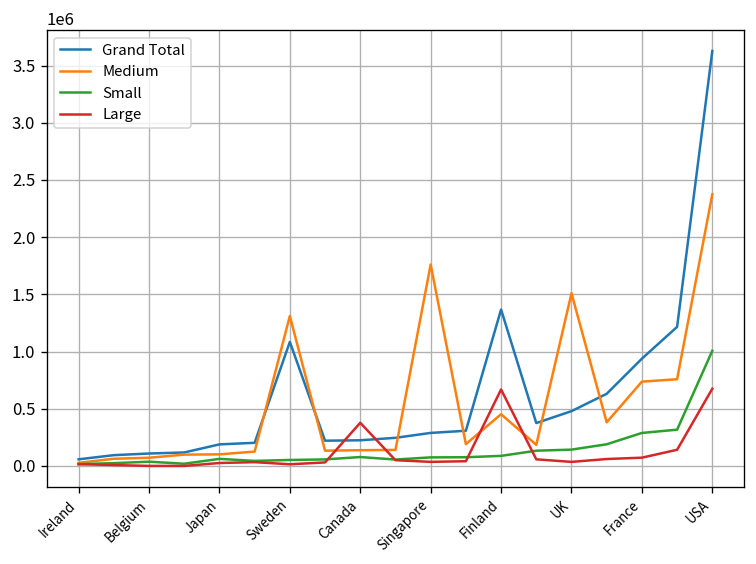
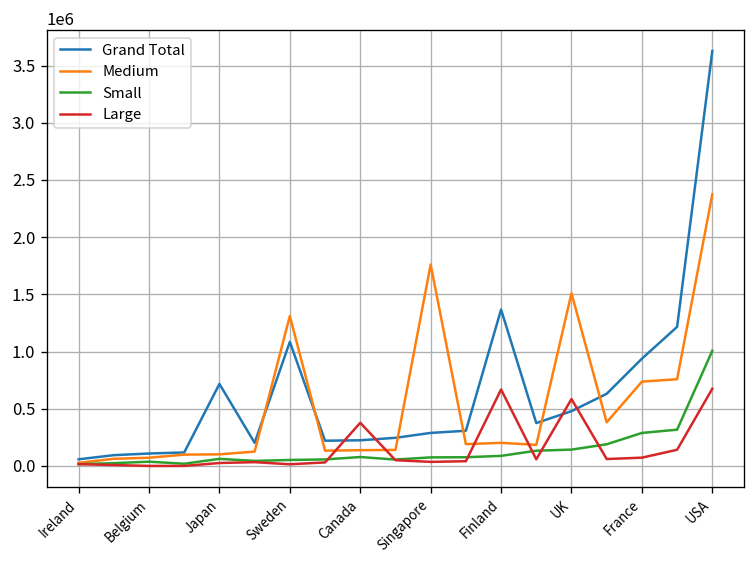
  {
    "Grand Total": {
      "Ireland": 100000,
      "Belgium": 100000,
-     "Japan": 200000,
+     "Japan": 700000,
      "Sweden": 1100000,
      "Canada": 200000,
      "Singapore": 300000,
      "Finland": 1400000,
      "UK": 500000,
      "France": 900000,
      "USA": 3600000
    },
    "Medium": {
      "Belgium": 100000,
      "Japan": 100000,
      "Sweden": 1300000,
      "Canada": 100000,
      "Singapore": 1800000,
-     "Finland": 500000,
+     "Finland": 200000,
      "UK": 1500000,
      "France": 700000,
      "USA": 2400000
    },
    "Small": {
      "Belgium": 0,
      "Japan": 100000,
      "Sweden": 100000,
      "Canada": 100000,
      "Singapore": 100000,
      "Finland": 100000,
      "UK": 100000,
      "France": 300000,
      "USA": 1000000
    },
    "Large": {
      "Belgium": 0,
      "Japan": 0,
      "Sweden": 0,
      "Canada": 400000,
      "Singapore": 0,
      "Finland": 700000,
-     "UK": 0,
+     "UK": 600000,
      "France": 100000,
      "USA": 700000
    }
  }
